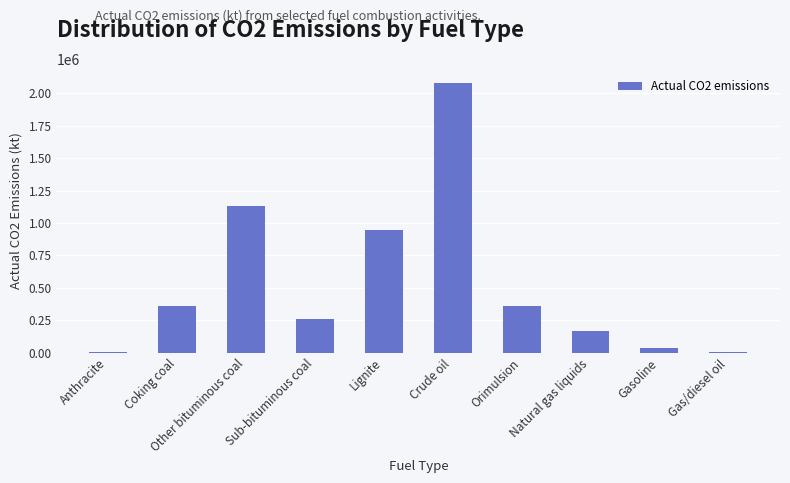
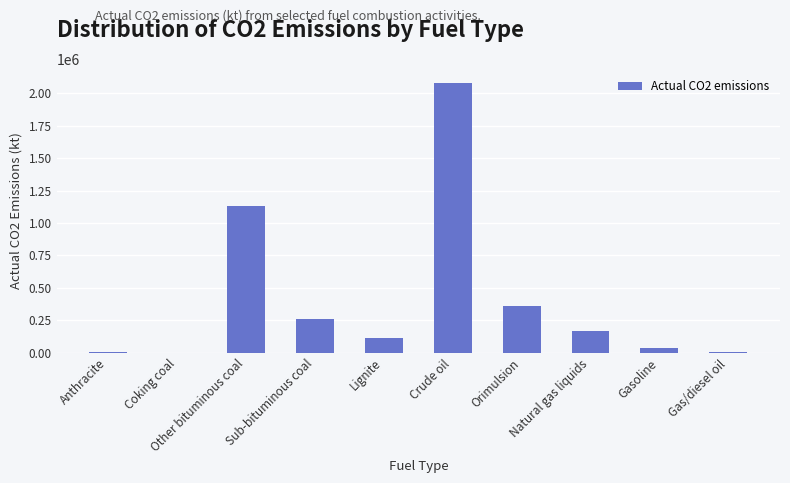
  {
-   "Coking coal": 360000,
+   "Coking coal": 0,
    "Other bituminous coal": 1130000,
    "Sub-bituminous coal": 260000,
-   "Lignite": 950000,
+   "Lignite": 110000,
    "Crude oil": 2080000,
    "Orimulsion": 360000,
    "Natural gas liquids": 170000,
    "Gasoline": 40000
  }
